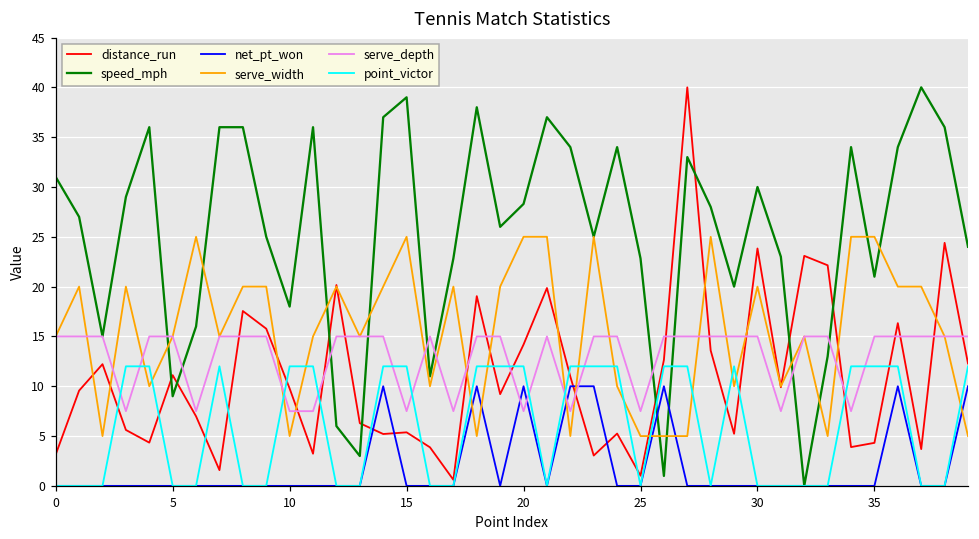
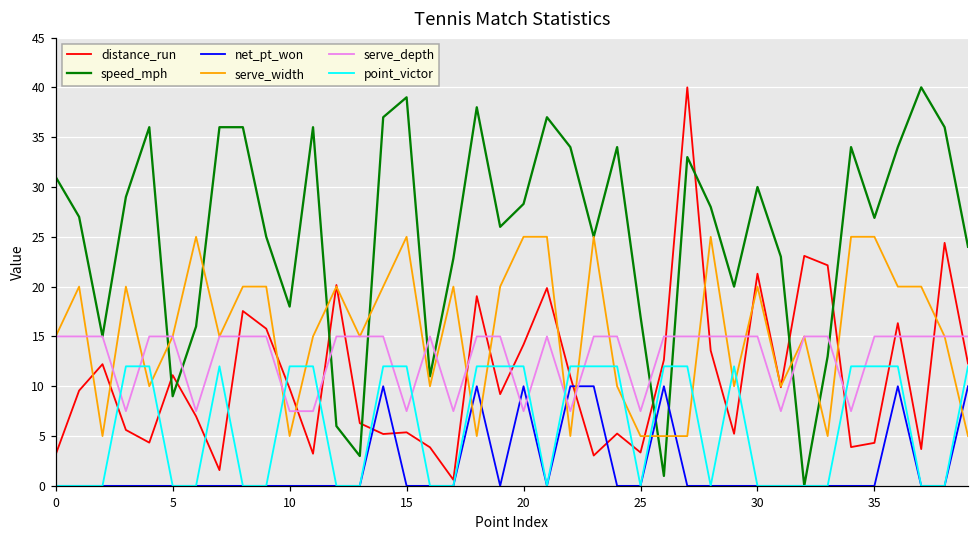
  {
    "distance_run": {
      "0": 3,
      "5": 11,
      "10": 10,
      "15": 5,
      "20": 14,
-     "25": 1,
-     "30": 24,
+     "25": 3,
+     "30": 21,
      "35": 4
    },
    "speed_mph": {
      "0": 31,
      "5": 9,
      "10": 18,
      "15": 39,
      "20": 28,
-     "25": 23,
+     "25": 17,
      "30": 30,
-     "35": 21
+     "35": 27
    },
    "net_pt_won": {
      "10": 0,
      "15": 0,
      "20": 10,
      "35": 0
    },
    "serve_width": {
      "10": 5,
      "15": 25,
      "20": 25,
      "25": 5,
      "30": 20,
      "35": 25
    },
    "serve_depth": {
      "10": 8,
      "15": 8,
      "20": 8,
      "25": 8,
      "30": 15,
      "35": 15
    },
    "point_victor": {
      "10": 12,
      "15": 12,
      "20": 12,
      "35": 12
    }
  }
